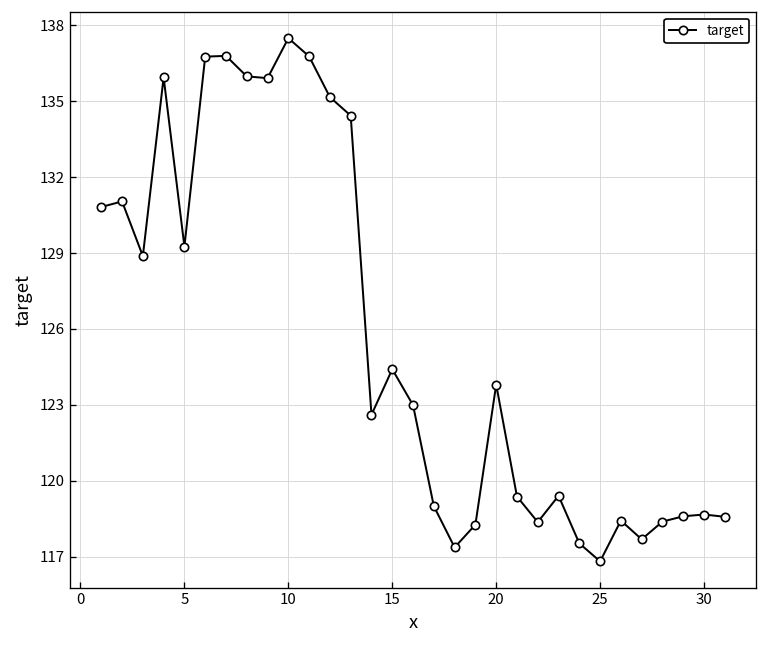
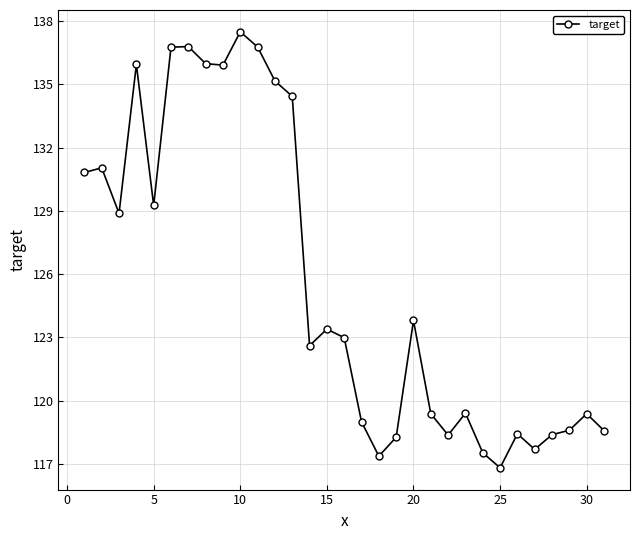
  {
    "5": 129.3,
    "10": 137.5,
-   "15": 124.4,
+   "15": 123.4,
    "20": 123.8,
    "25": 116.8,
-   "30": 118.7
+   "30": 119.4
  }
